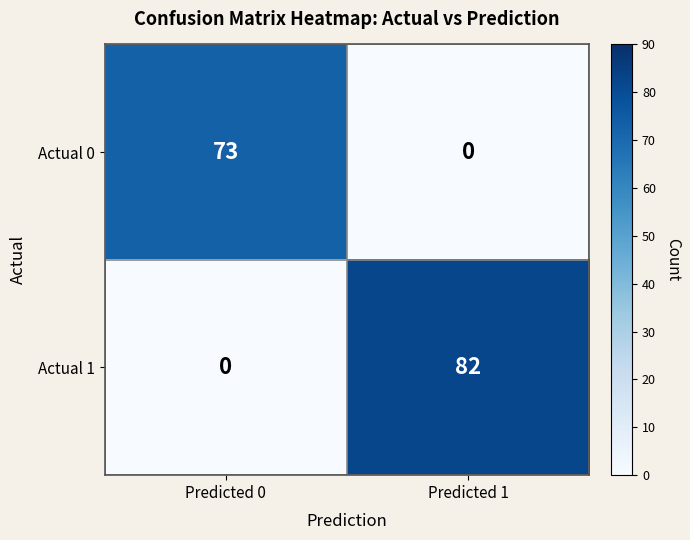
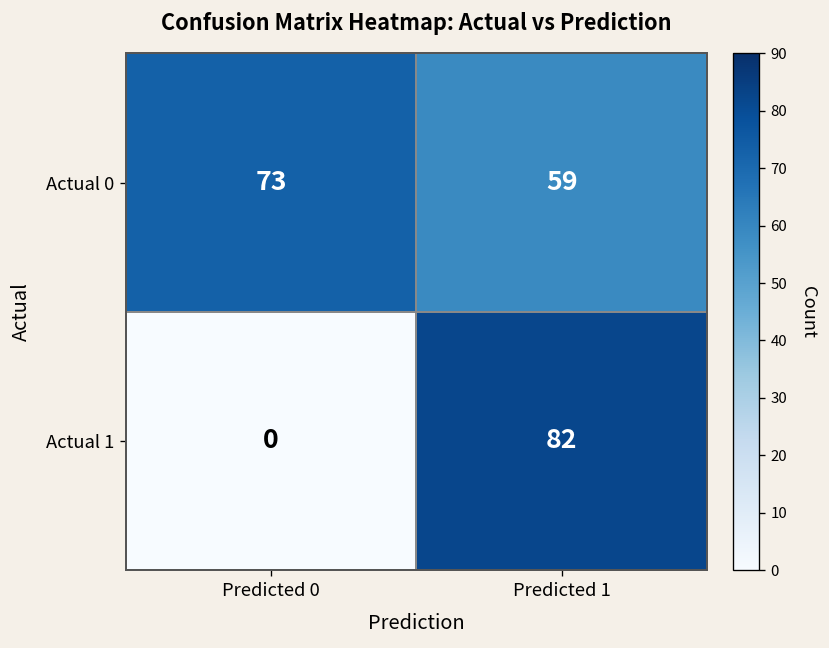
  {
    "Actual 0": {
      "Predicted 0": 73,
-     "Predicted 1": 0
+     "Predicted 1": 59
    },
    "Actual 1": {
      "Predicted 0": 0,
      "Predicted 1": 82
    }
  }
